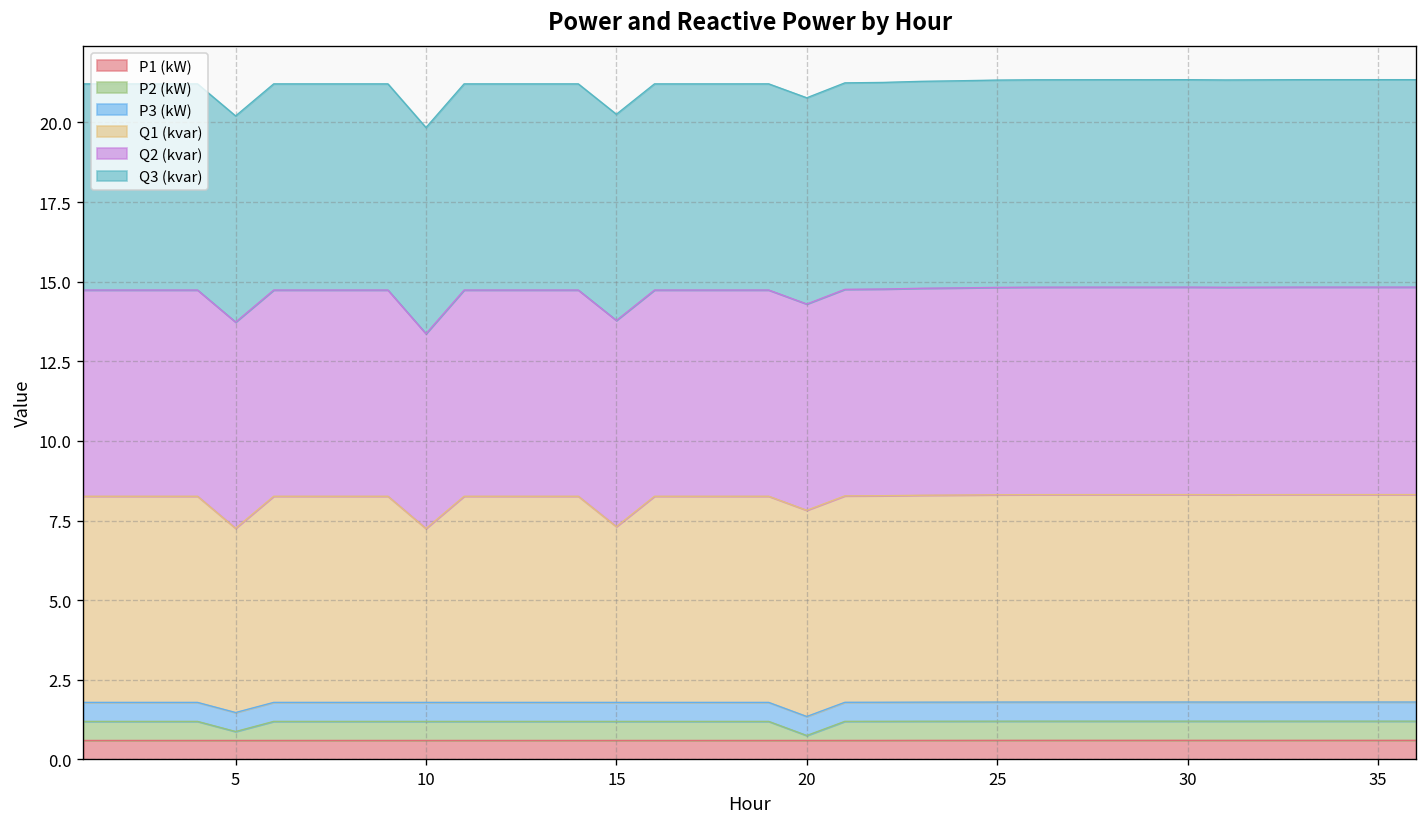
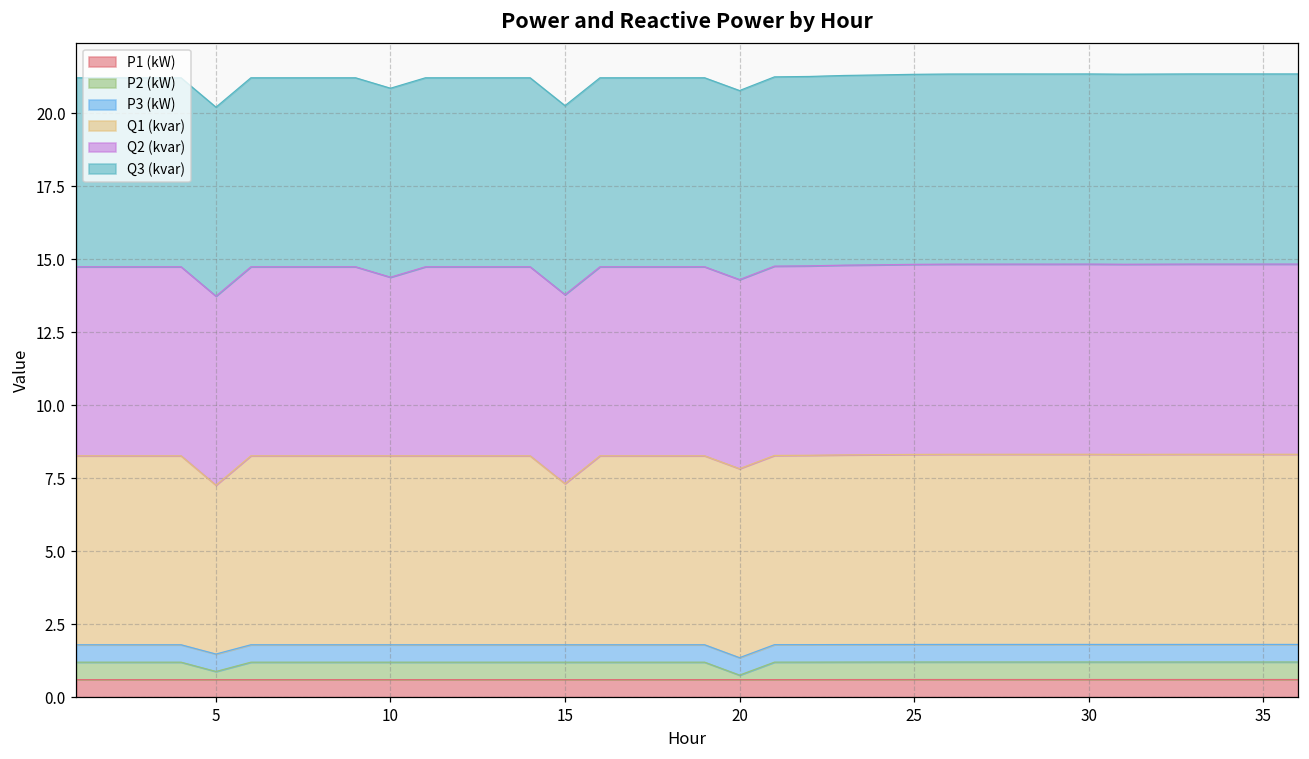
  {
    "P1 (kW)": {
      "5": 0.6,
      "10": 0.6,
      "15": 0.6,
      "20": 0.6,
      "25": 0.6,
      "30": 0.6,
      "35": 0.6
    },
    "P2 (kW)": {
      "5": 0.3,
      "10": 0.6,
      "15": 0.6,
      "20": 0.2,
      "25": 0.6,
      "30": 0.6,
      "35": 0.6
    },
    "Q1 (kvar)": {
      "5": 5.8,
-     "10": 5.5,
+     "10": 6.5,
      "15": 5.5,
      "20": 6.5,
      "25": 6.5,
      "30": 6.5,
      "35": 6.5
    },
    "Q2 (kvar)": {
      "5": 6.5,
      "10": 6.1,
      "15": 6.5,
      "20": 6.5,
      "25": 6.5,
      "30": 6.5,
      "35": 6.5
    }
  }
